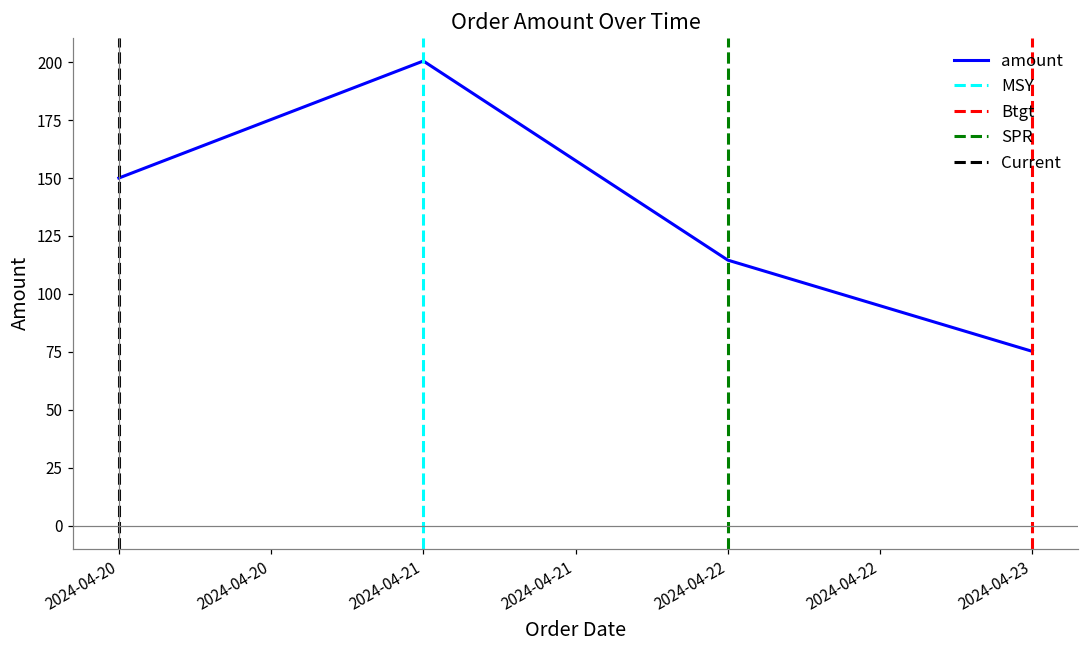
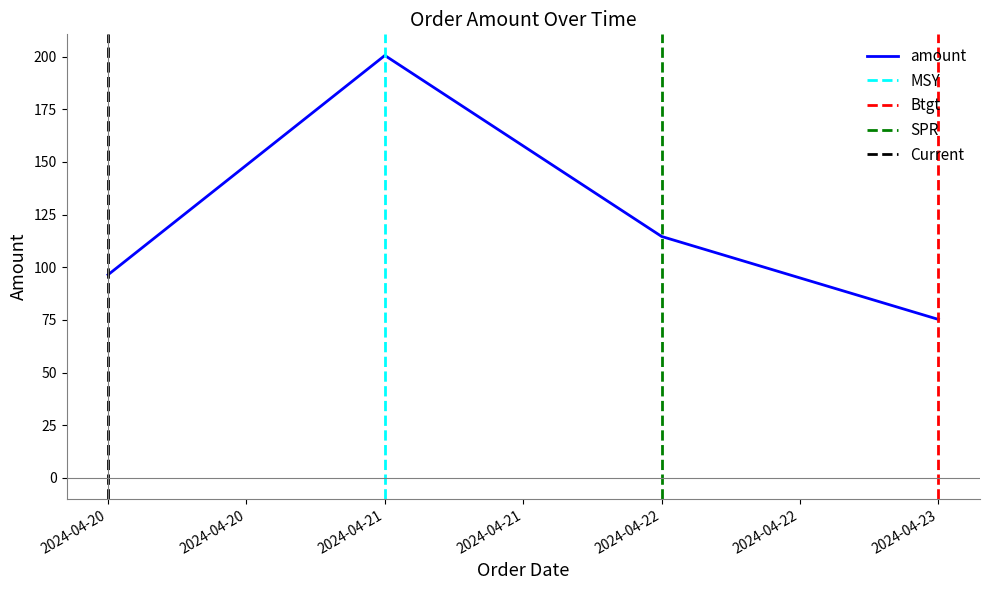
  {
-   "2024-04-20": 150,
+   "2024-04-20": 96,
    "2024-04-21": 201,
    "2024-04-22": 115,
    "2024-04-23": 75
  }
